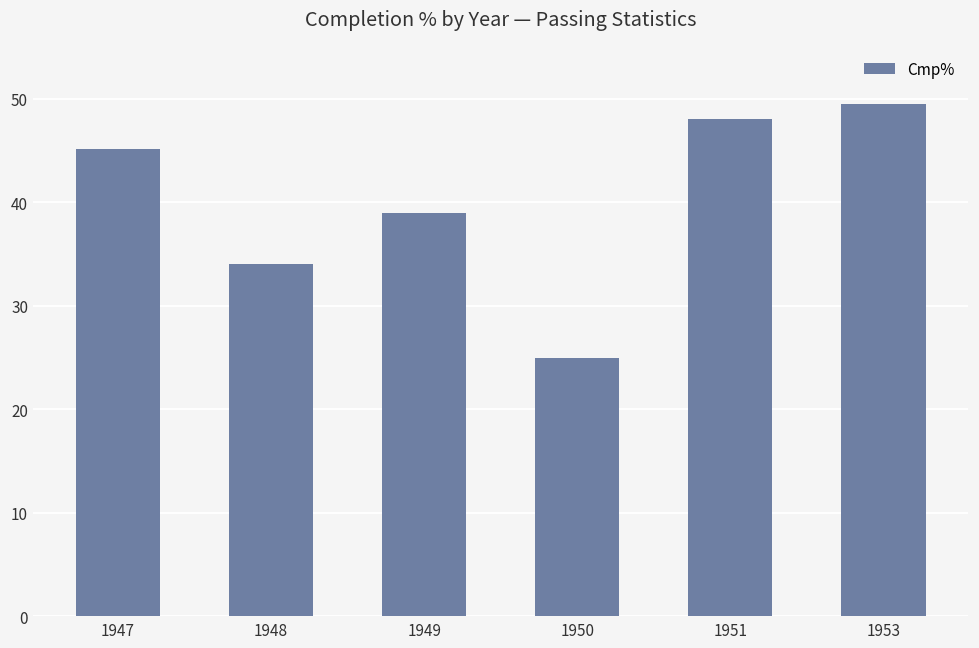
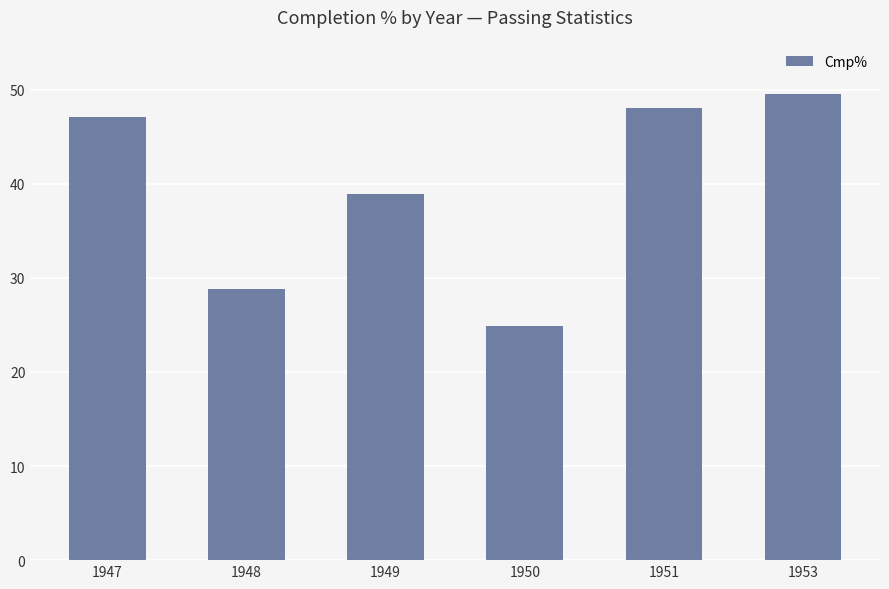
  {
-   "1947": 45,
-   "1948": 34,
+   "1947": 47,
+   "1948": 29,
    "1949": 39,
    "1950": 25,
    "1951": 48,
    "1953": 50
  }
